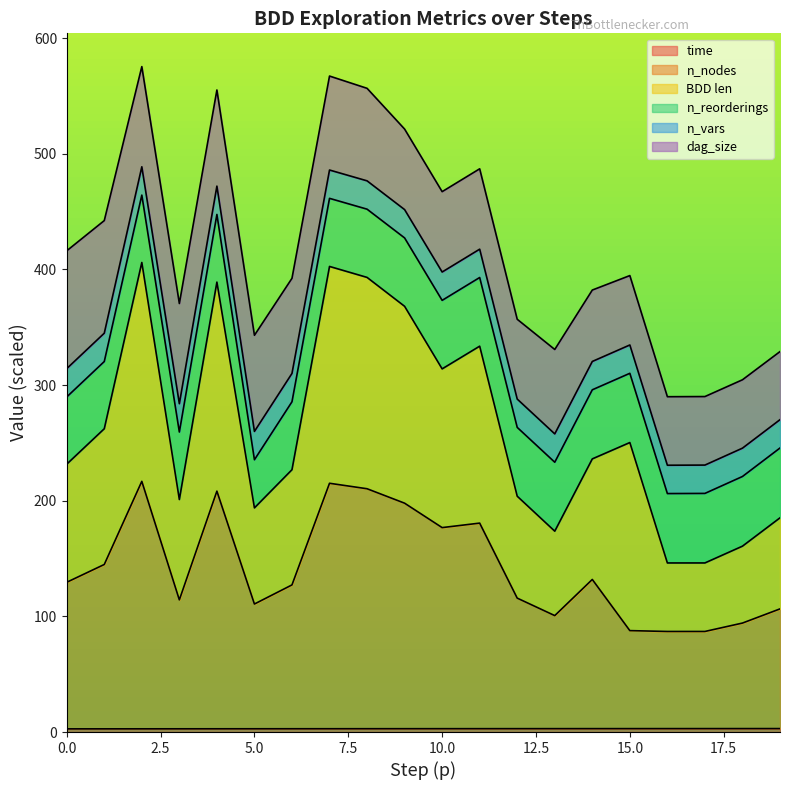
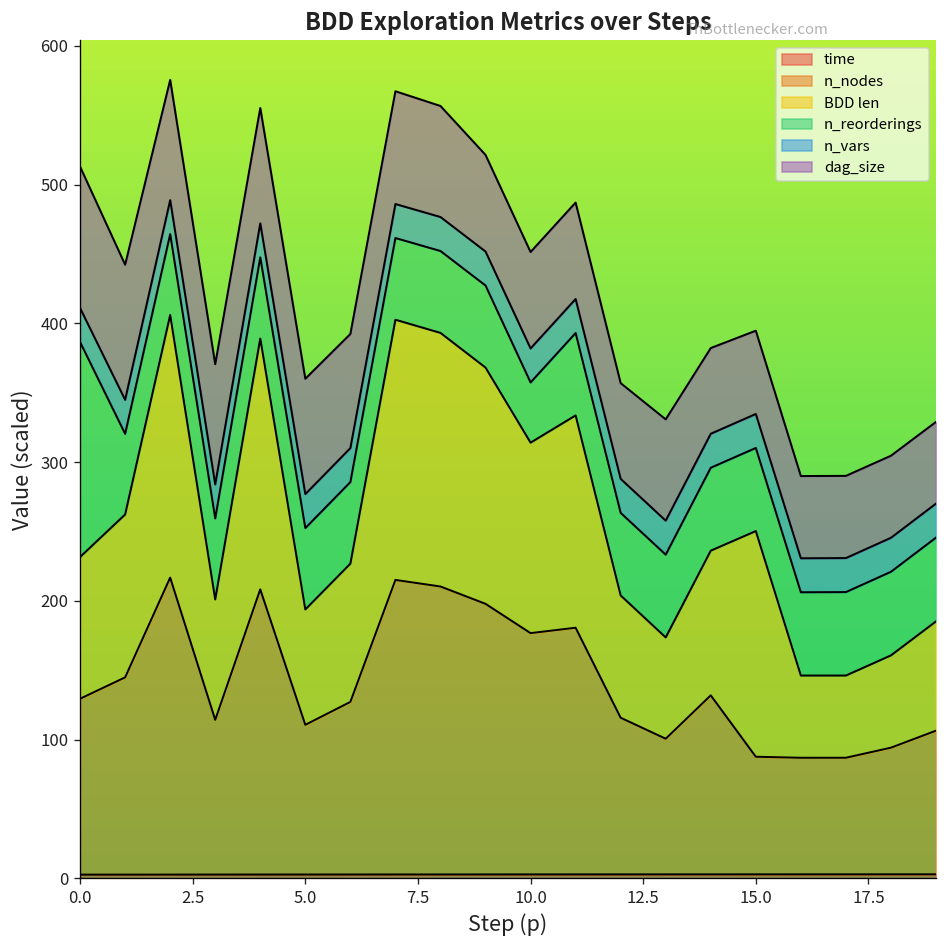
  {
    "BDD len": {
      "0.0": 102,
      "5.0": 83,
      "10.0": 137,
      "15.0": 163
    },
    "n_reorderings": {
-     "0.0": 58,
-     "5.0": 42,
-     "10.0": 59,
+     "0.0": 155,
+     "5.0": 59,
+     "10.0": 43,
      "15.0": 60
    },
    "n_vars": {
      "0.0": 25,
      "5.0": 25,
      "10.0": 25,
      "15.0": 25
    },
    "dag_size": {
      "0.0": 102,
      "5.0": 83,
      "10.0": 70,
      "15.0": 60
    }
  }
